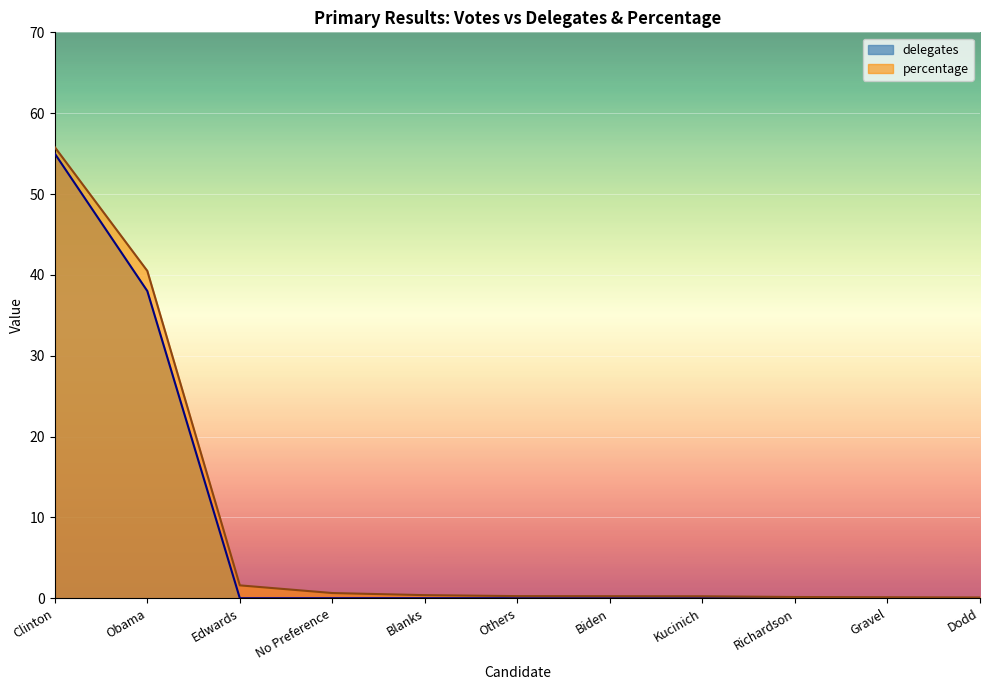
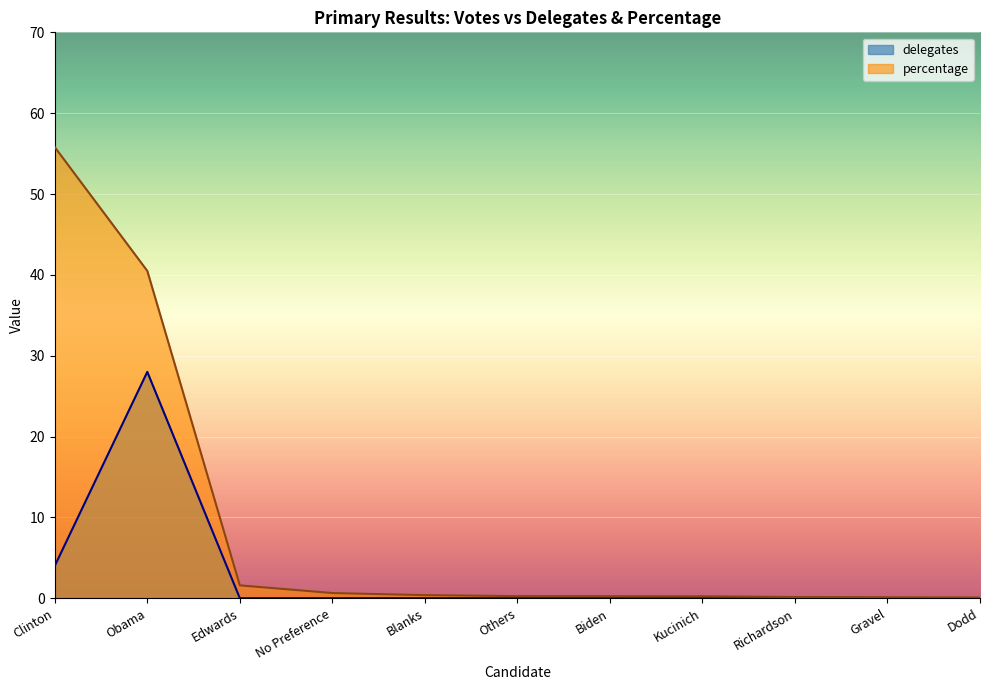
  {
    "delegates": {
-     "Clinton": 55,
-     "Obama": 38,
+     "Clinton": 4,
+     "Obama": 28,
      "Edwards": 0,
      "No Preference": 0,
      "Blanks": 0
    },
    "percentage": {
      "Clinton": 56,
      "Obama": 40,
      "Edwards": 2,
      "No Preference": 1,
      "Blanks": 0
    }
  }
